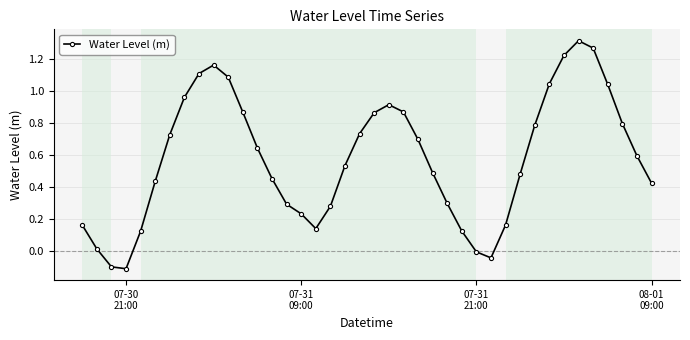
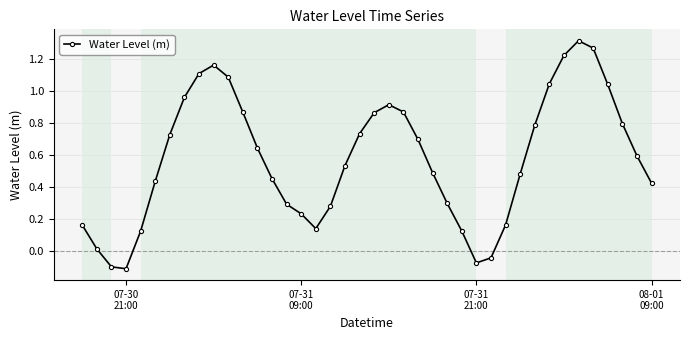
  {
    "07-30 21:00": -0.11,
    "07-31 09:00": 0.23,
-   "07-31 21:00": -0.01,
+   "07-31 21:00": -0.08,
    "08-01 09:00": 0.42
  }
